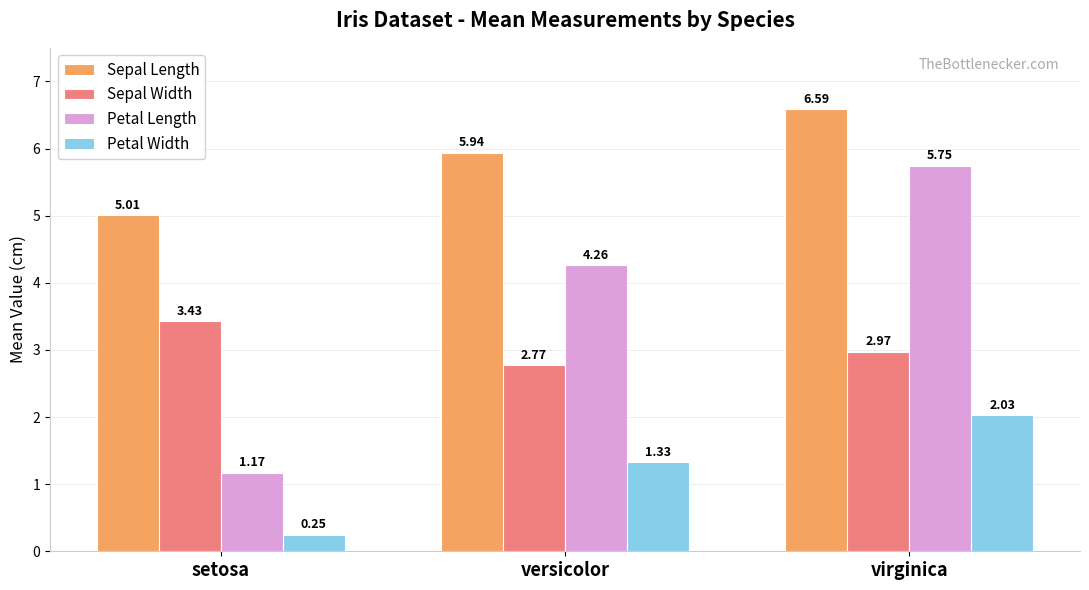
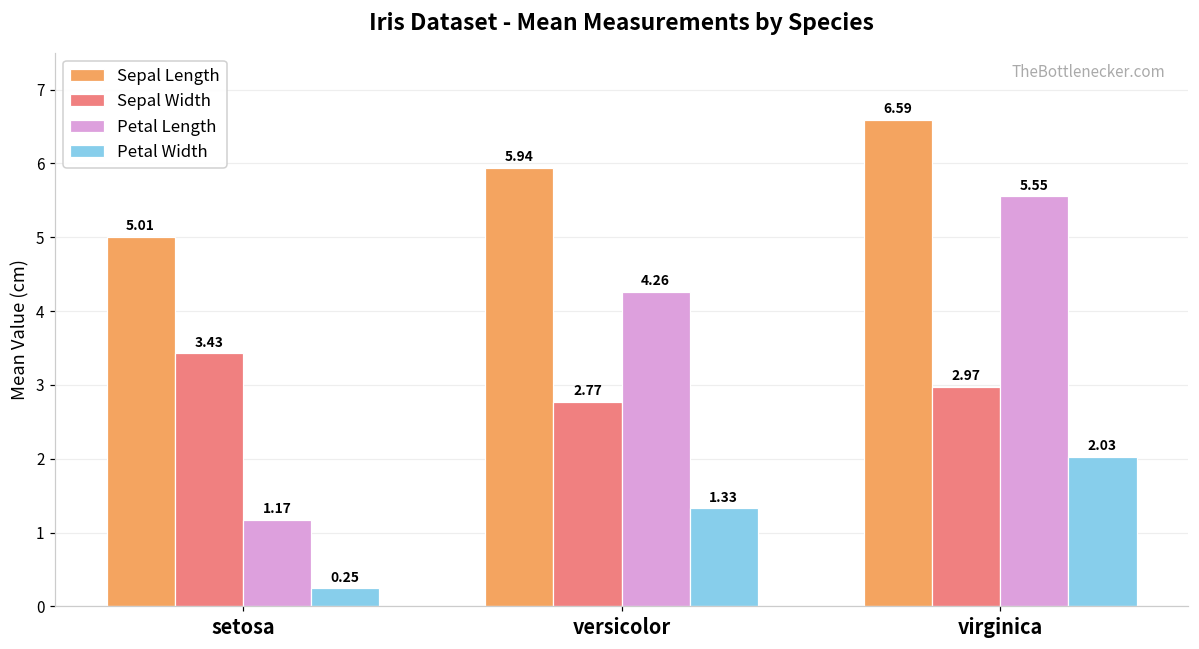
  {
    "Petal Length": {
      "setosa": 1.17,
      "versicolor": 4.26,
-     "virginica": 5.75
+     "virginica": 5.55
    },
    "Petal Width": {
      "setosa": 0.25,
      "versicolor": 1.33,
      "virginica": 2.03
    }
  }
